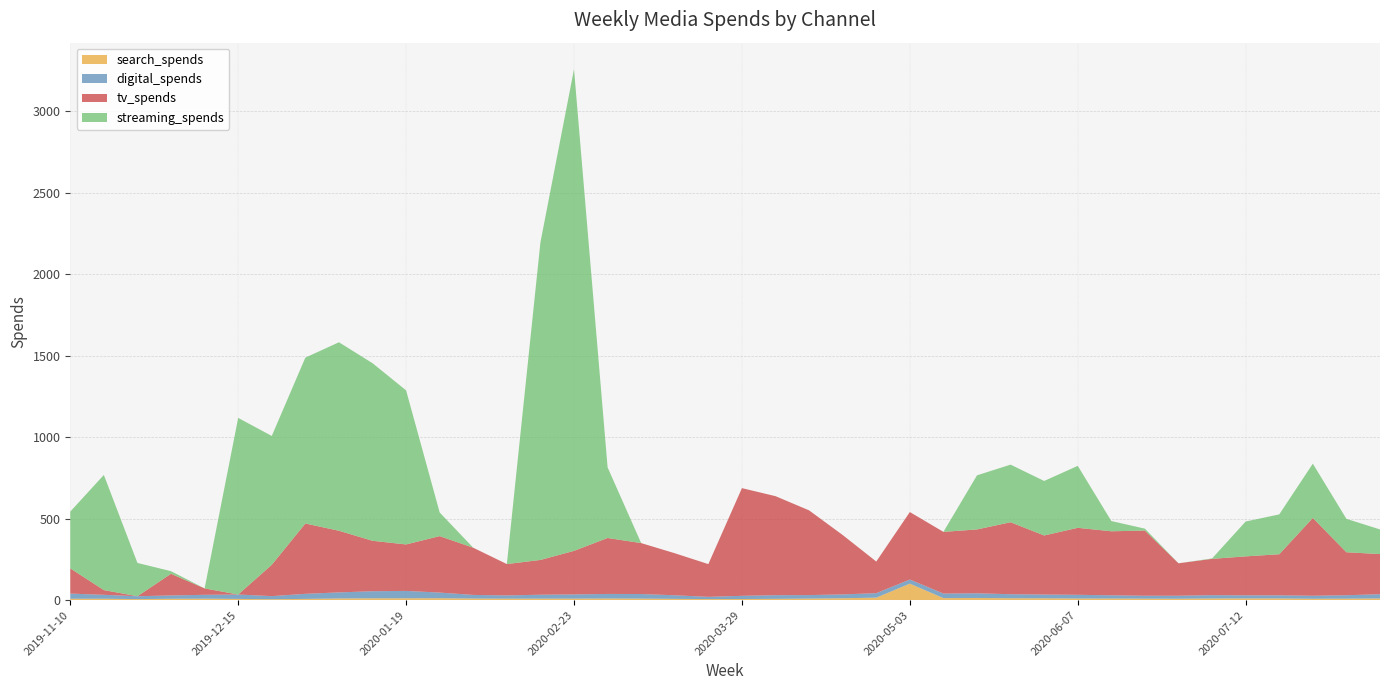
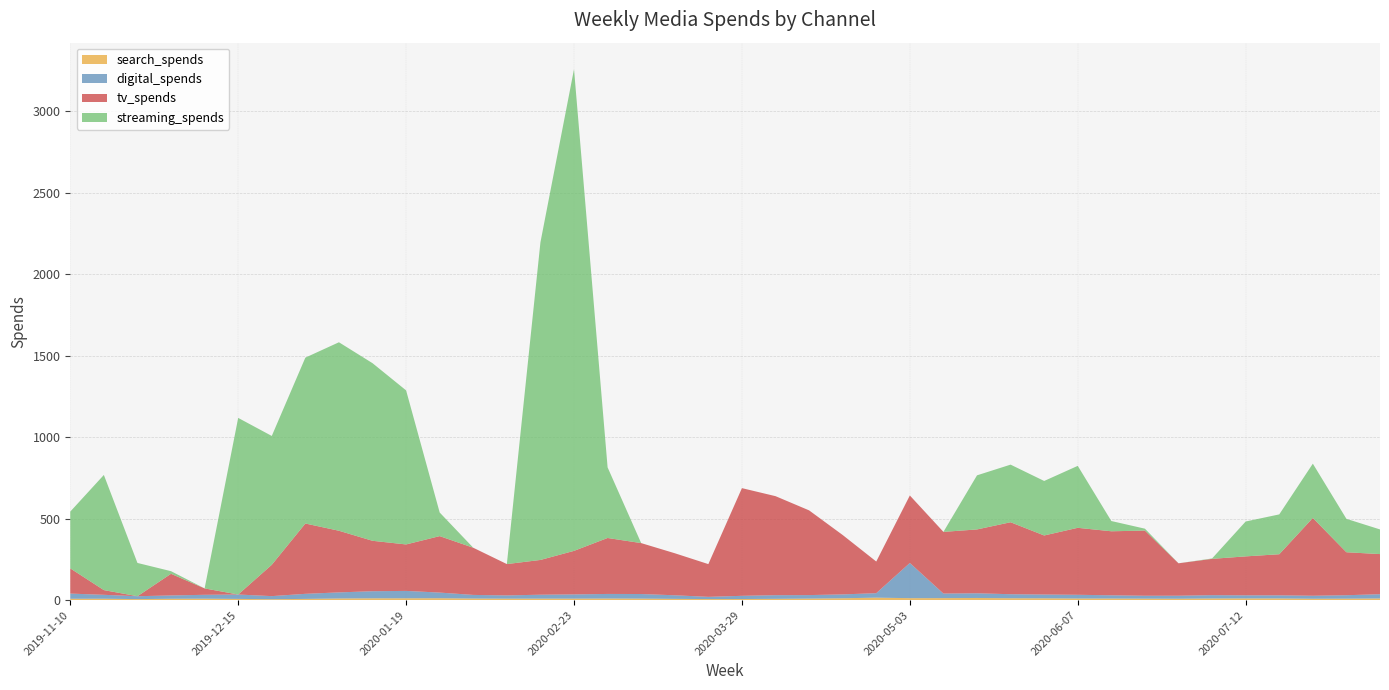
  {
    "search_spends": {
-     "2020-05-03": 100
+     "2020-05-03": 10
    },
    "digital_spends": {
      "2019-11-10": 30,
      "2020-01-19": 50,
      "2020-02-23": 30,
      "2020-03-29": 20,
-     "2020-05-03": 30,
+     "2020-05-03": 220,
      "2020-06-07": 20,
      "2020-07-12": 20
    },
    "tv_spends": {
      "2019-11-10": 150,
      "2020-01-19": 290,
      "2020-02-23": 270,
      "2020-06-07": 410,
      "2020-07-12": 240
    },
    "streaming_spends": {
      "2019-11-10": 350,
      "2019-12-15": 1080,
      "2020-01-19": 950,
      "2020-02-23": 2960,
      "2020-06-07": 380,
      "2020-07-12": 210
    }
  }
